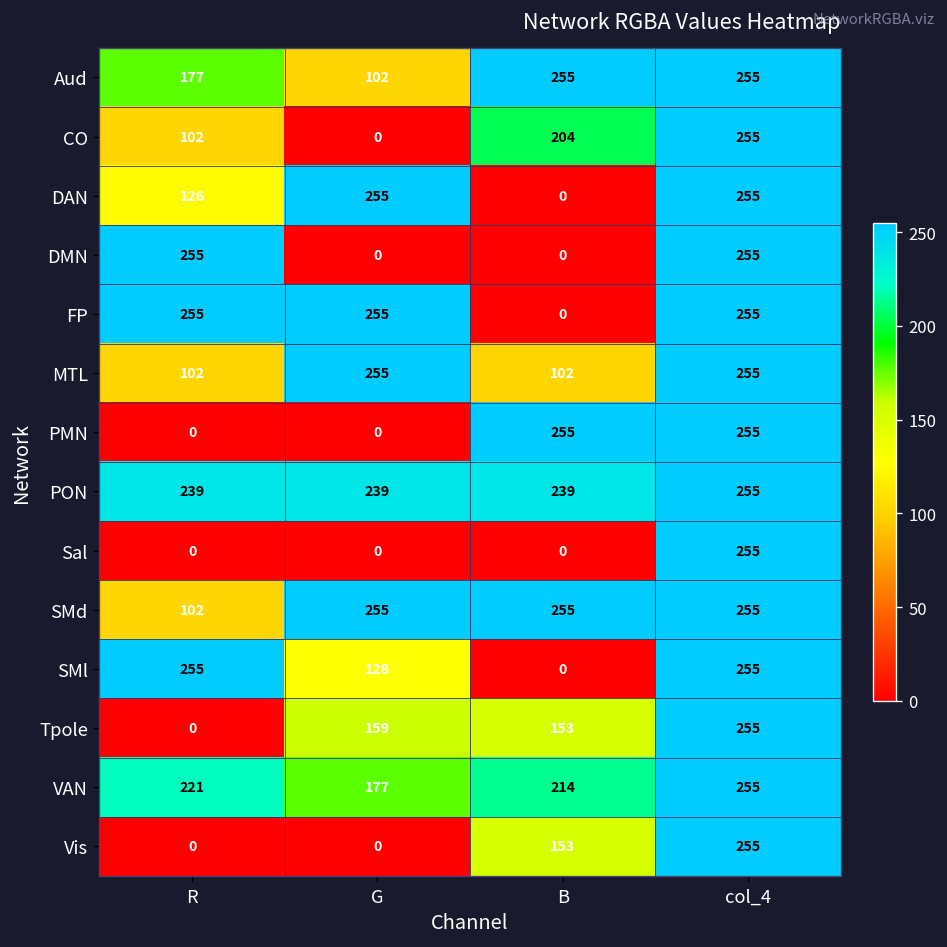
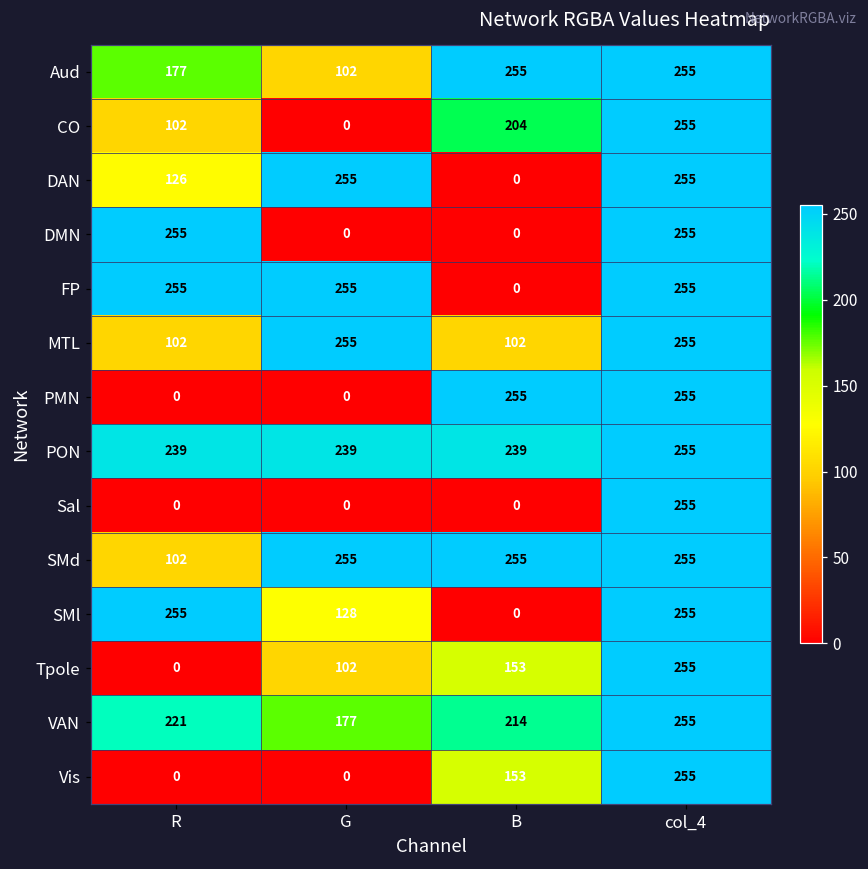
  {
    "Aud": {
      "R": 177,
      "G": 102,
      "B": 255,
      "col_4": 255
    },
    "CO": {
      "R": 102,
      "G": 0,
      "B": 204,
      "col_4": 255
    },
    "DAN": {
      "R": 126,
      "G": 255,
      "B": 0,
      "col_4": 255
    },
    "DMN": {
      "R": 255,
      "G": 0,
      "B": 0,
      "col_4": 255
    },
    "FP": {
      "R": 255,
      "G": 255,
      "B": 0,
      "col_4": 255
    },
    "MTL": {
      "R": 102,
      "G": 255,
      "B": 102,
      "col_4": 255
    },
    "PMN": {
      "R": 0,
      "G": 0,
      "B": 255,
      "col_4": 255
    },
    "PON": {
      "R": 239,
      "G": 239,
      "B": 239,
      "col_4": 255
    },
    "Sal": {
      "R": 0,
      "G": 0,
      "B": 0,
      "col_4": 255
    },
    "SMd": {
      "R": 102,
      "G": 255,
      "B": 255,
      "col_4": 255
    },
    "SMl": {
      "R": 255,
      "G": 128,
      "B": 0,
      "col_4": 255
    },
    "Tpole": {
      "R": 0,
-     "G": 159,
+     "G": 102,
      "B": 153,
      "col_4": 255
    },
    "VAN": {
      "R": 221,
      "G": 177,
      "B": 214,
      "col_4": 255
    },
    "Vis": {
      "R": 0,
      "G": 0,
      "B": 153,
      "col_4": 255
    }
  }
